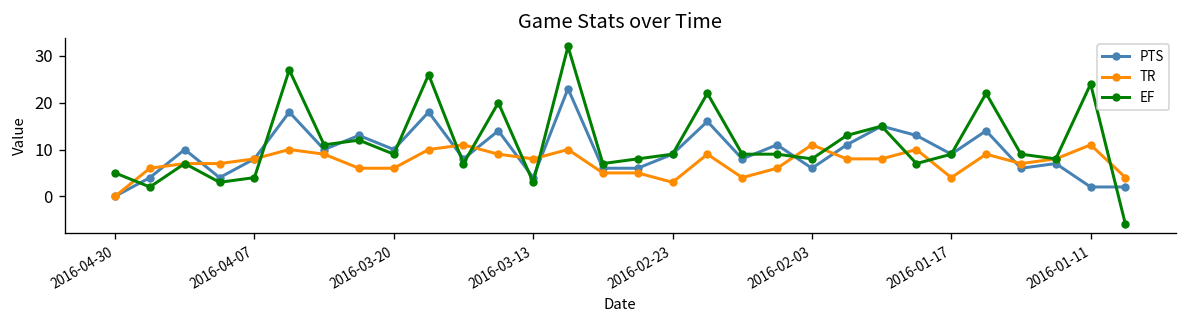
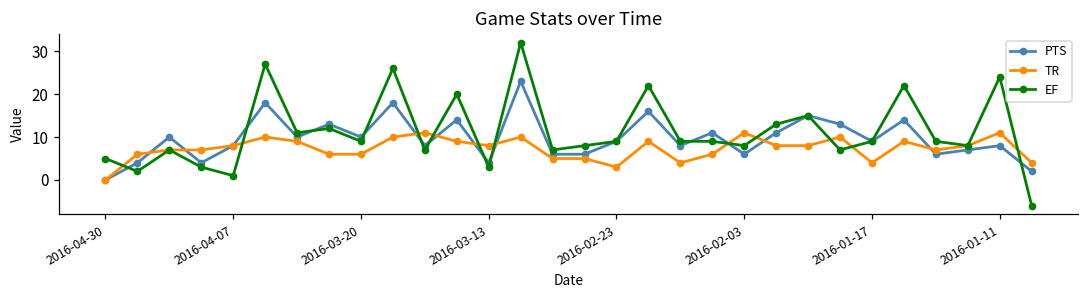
  {
    "PTS": {
      "2016-03-20": 10,
      "2016-03-13": 4,
      "2016-02-03": 6,
-     "2016-01-11": 2
+     "2016-01-11": 8
    },
    "TR": {
      "2016-03-20": 6,
      "2016-03-13": 8,
      "2016-02-23": 3,
      "2016-02-03": 11,
      "2016-01-17": 4,
      "2016-01-11": 11
    },
    "EF": {
      "2016-04-30": 5,
-     "2016-04-07": 4,
+     "2016-04-07": 1,
      "2016-03-20": 9,
      "2016-03-13": 3,
      "2016-02-03": 8,
      "2016-01-11": 24
    }
  }
